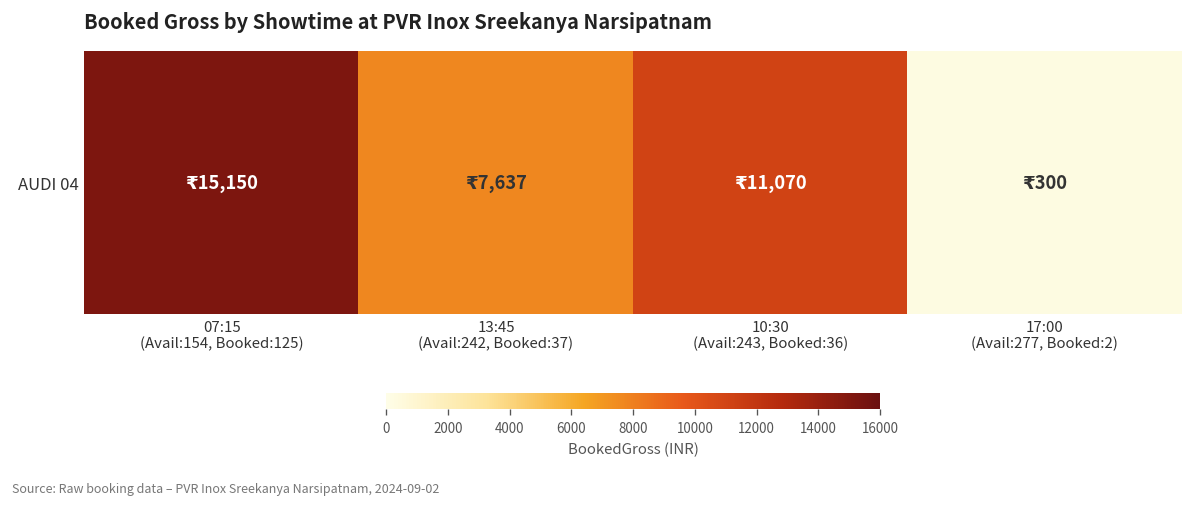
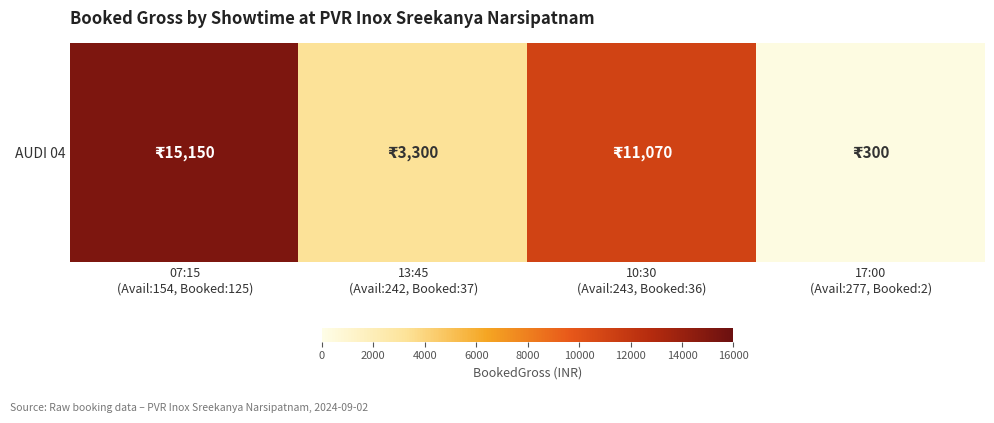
  {
    "AUDI 04": {
      "07:15 (Avail:154, Booked:125)": "15,150",
-     "13:45 (Avail:242, Booked:37)": "7,637",
+     "13:45 (Avail:242, Booked:37)": "3,300",
      "10:30 (Avail:243, Booked:36)": "11,070",
      "17:00 (Avail:277, Booked:2)": "300"
    }
  }
